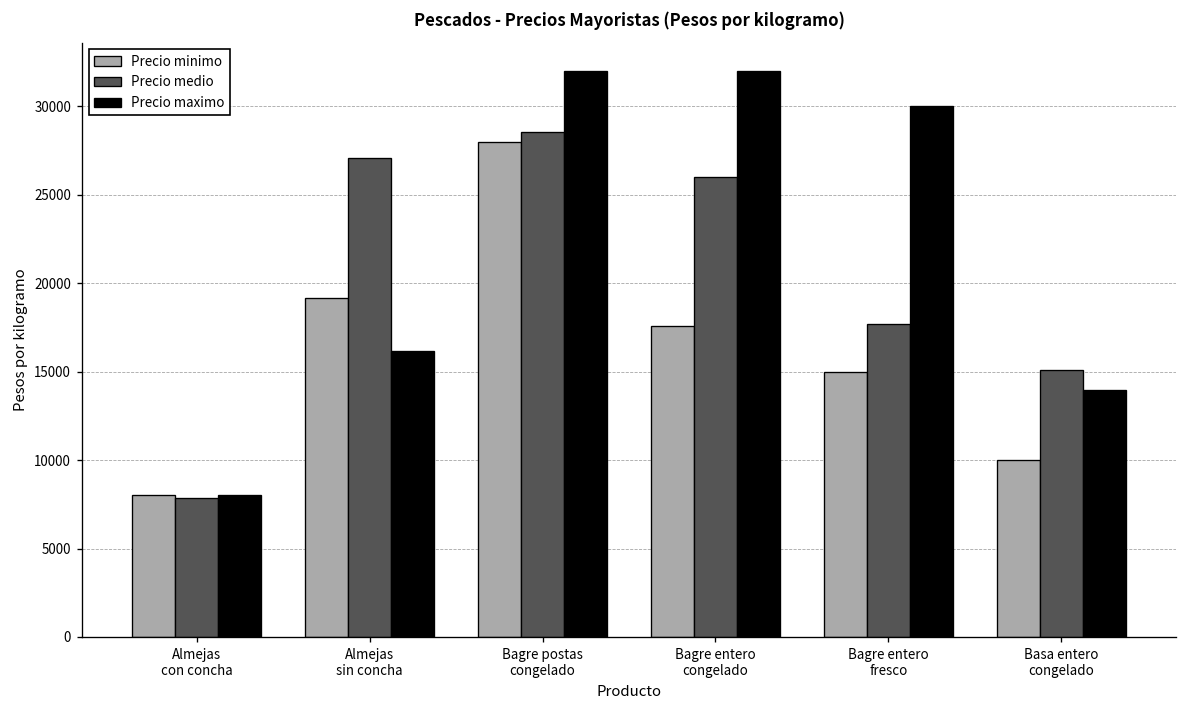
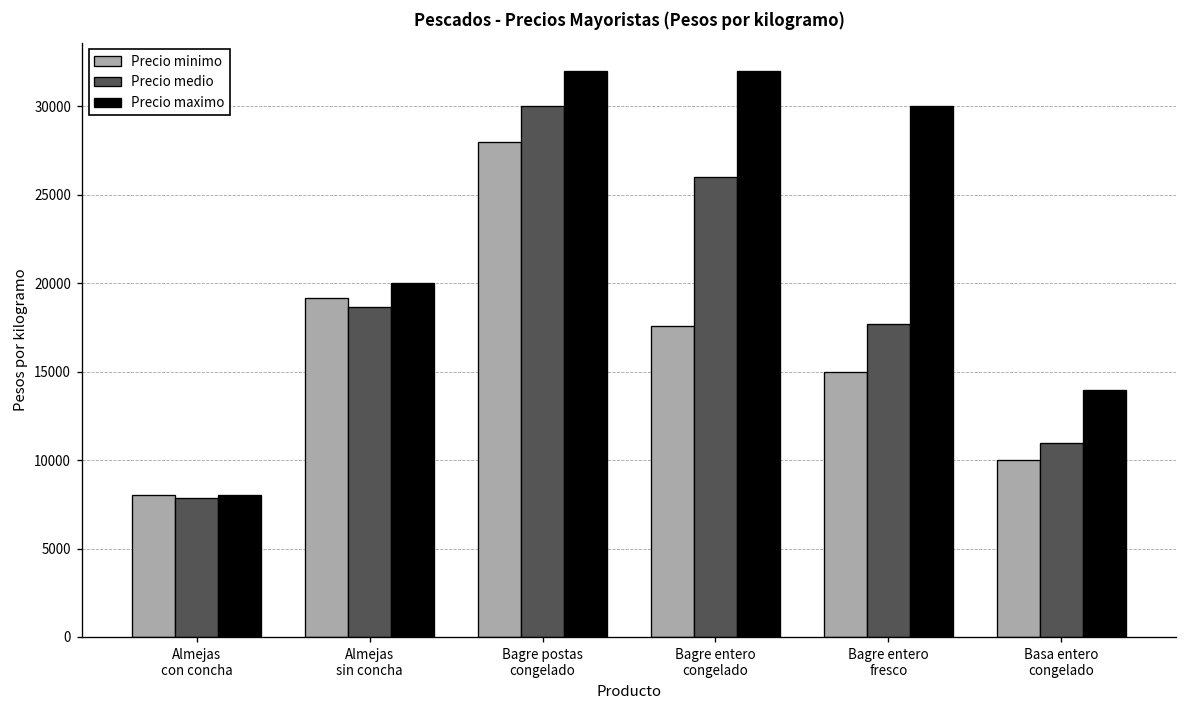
  {
    "Precio minimo": {
      "Almejas con concha": 8000,
      "Almejas sin concha": 19100,
      "Bagre postas congelado": 28000,
      "Bagre entero congelado": 17600,
      "Bagre entero fresco": 15000,
      "Basa entero congelado": 10000
    },
    "Precio medio": {
      "Almejas con concha": 7800,
-     "Almejas sin concha": 27100,
-     "Bagre postas congelado": 28500,
+     "Almejas sin concha": 18700,
+     "Bagre postas congelado": 30000,
      "Bagre entero congelado": 26000,
      "Bagre entero fresco": 17700,
-     "Basa entero congelado": 15100
+     "Basa entero congelado": 11000
    },
    "Precio maximo": {
      "Almejas con concha": 8000,
-     "Almejas sin concha": 16200,
+     "Almejas sin concha": 20000,
      "Bagre postas congelado": 32000,
      "Bagre entero congelado": 32000,
      "Bagre entero fresco": 30000,
      "Basa entero congelado": 13900
    }
  }
